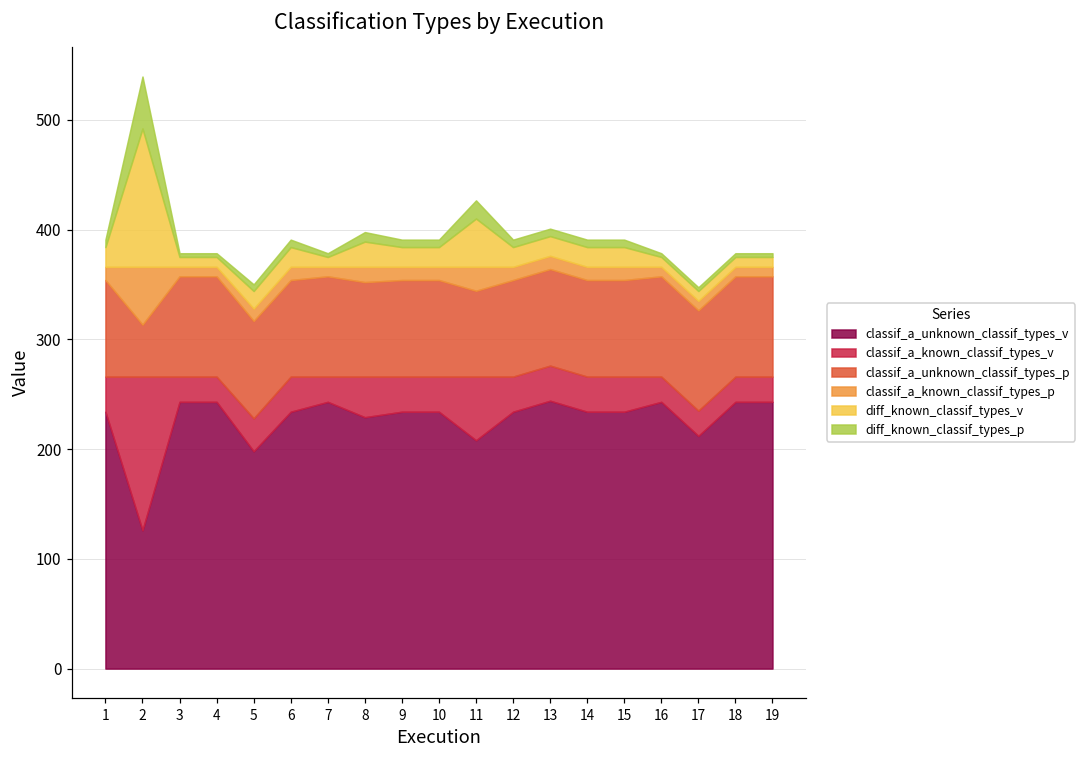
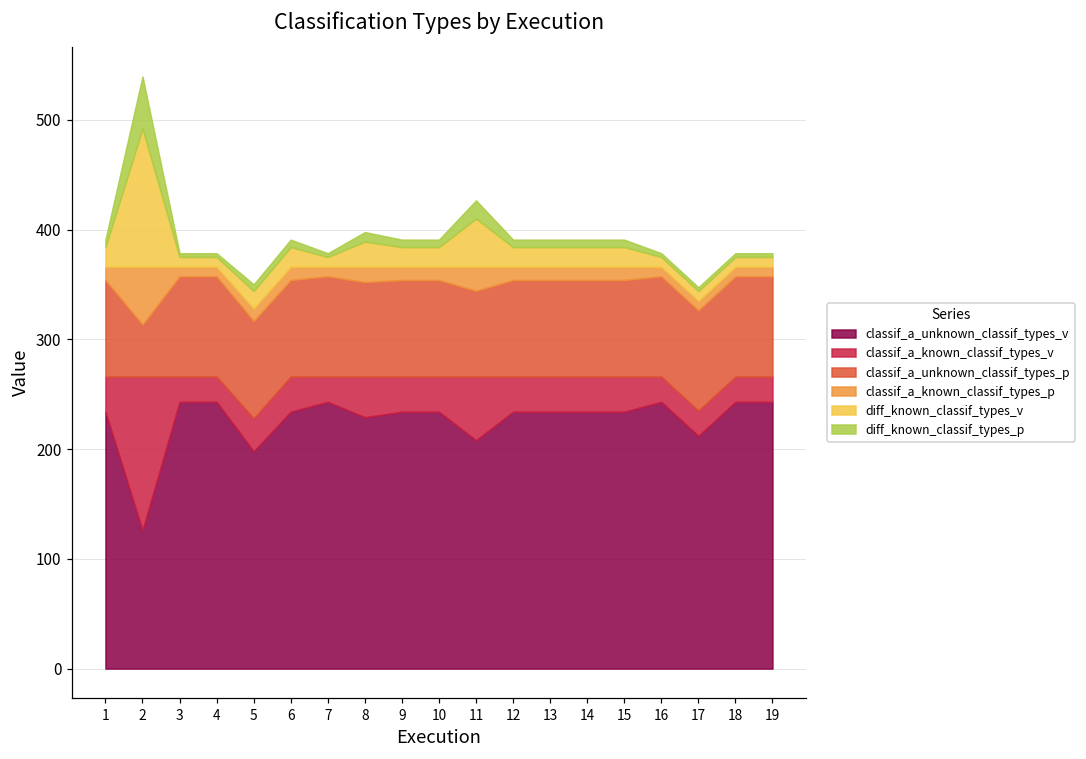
  {
    "classif_a_unknown_classif_types_v": {
      "1": 230,
      "2": 130,
      "3": 240,
      "4": 240,
      "5": 200,
      "6": 230,
      "7": 240,
      "8": 230,
      "9": 230,
      "10": 230,
      "11": 210,
      "12": 230,
-     "13": 240,
+     "13": 230,
      "14": 230,
      "15": 230,
      "16": 240,
      "17": 210,
      "18": 240,
      "19": 240
    },
    "diff_known_classif_types_p": {
      "1": 10,
      "2": 50,
      "3": 0,
      "4": 0,
      "5": 10,
      "6": 10,
      "7": 0,
      "8": 10,
      "9": 10,
      "10": 10,
      "11": 20,
      "12": 10,
      "13": 10,
      "14": 10,
      "15": 10,
      "16": 0,
      "17": 0,
      "18": 0,
      "19": 0
    }
  }
